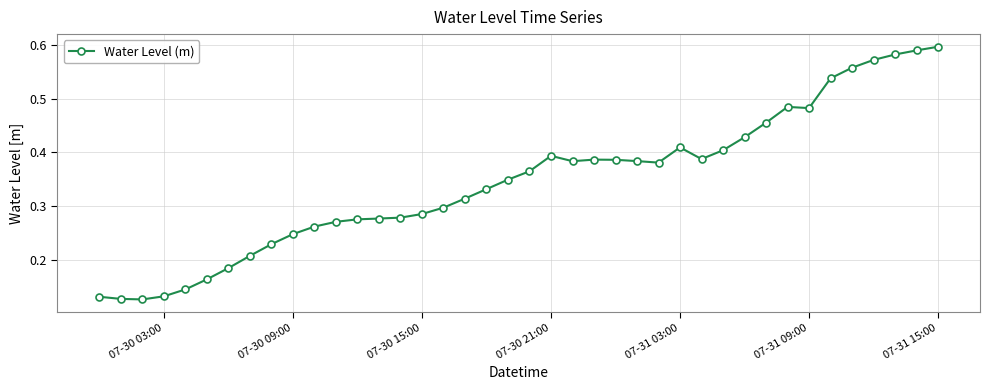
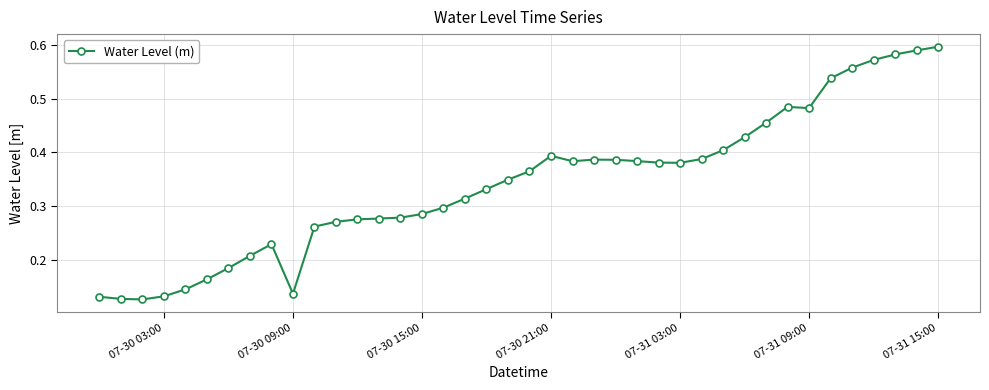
  {
    "07-30 03:00": 0.13,
-   "07-30 09:00": 0.25,
+   "07-30 09:00": 0.14,
    "07-30 15:00": 0.29,
    "07-30 21:00": 0.39,
-   "07-31 03:00": 0.41,
+   "07-31 03:00": 0.38,
    "07-31 09:00": 0.48,
    "07-31 15:00": 0.60
  }
